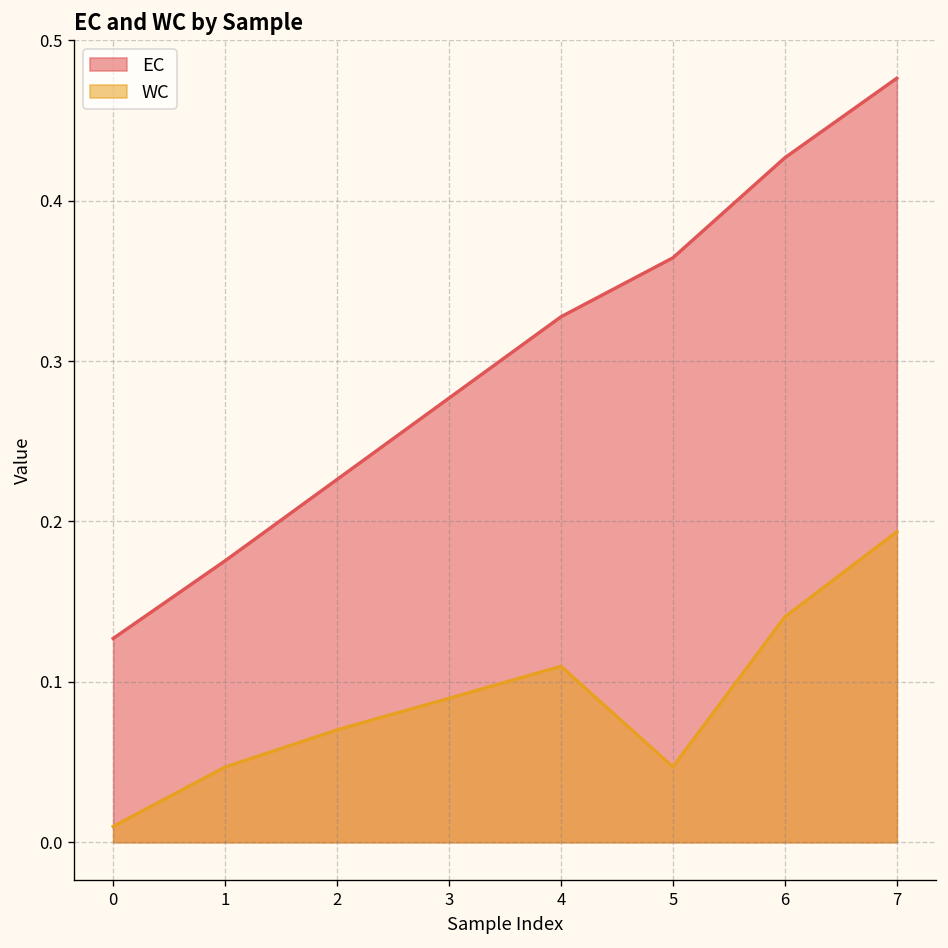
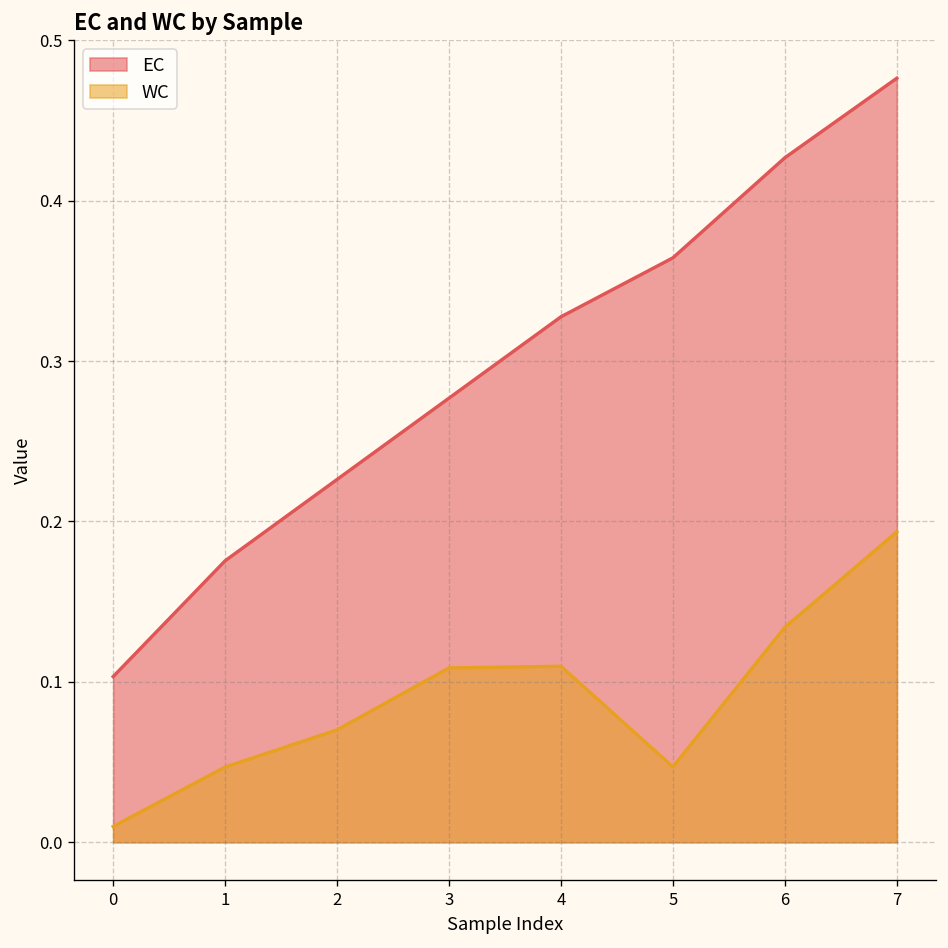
  {
    "EC": {
-     "0": 0.127,
+     "0": 0.103,
      "1": 0.175,
      "2": 0.226,
      "3": 0.277,
      "4": 0.328,
      "5": 0.364,
      "6": 0.427,
      "7": 0.476
    },
    "WC": {
      "0": 0.010,
      "1": 0.047,
      "2": 0.070,
-     "3": 0.090,
+     "3": 0.109,
      "4": 0.110,
      "5": 0.047,
-     "6": 0.140,
+     "6": 0.134,
      "7": 0.194
    }
  }
